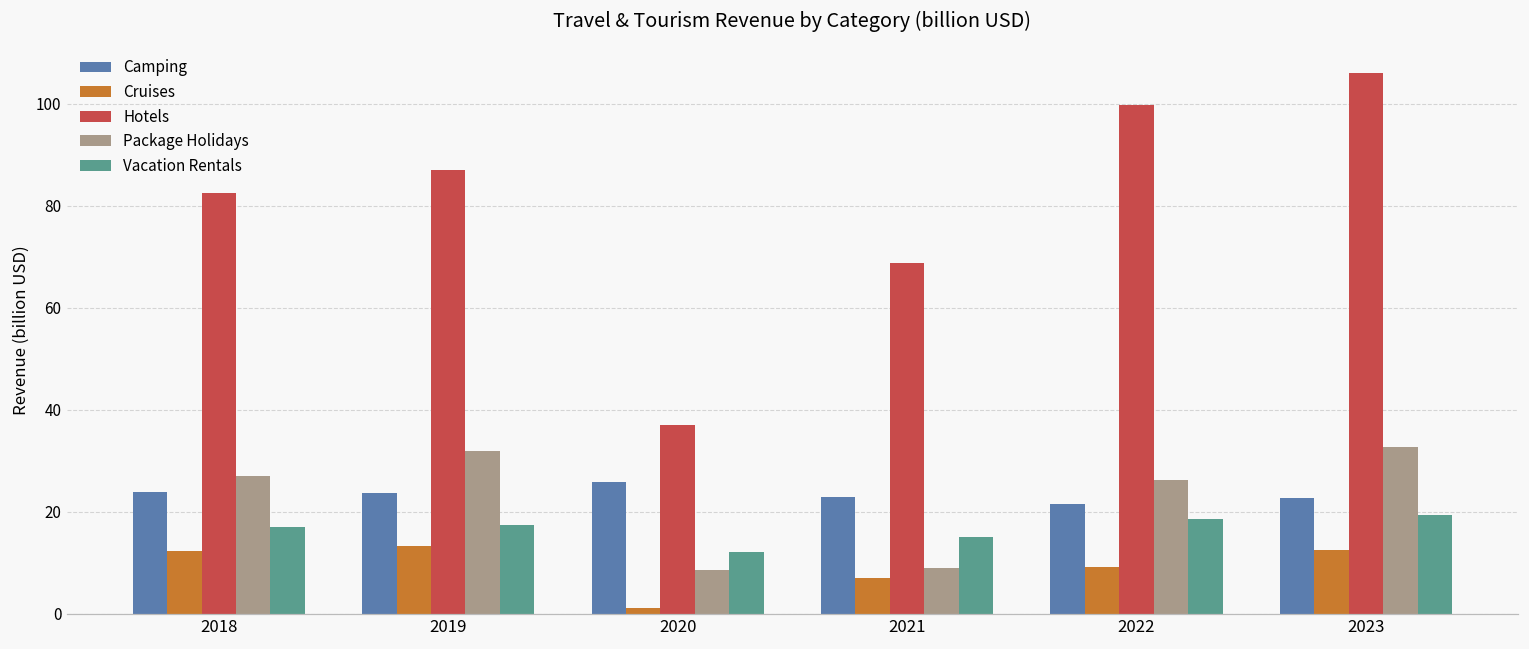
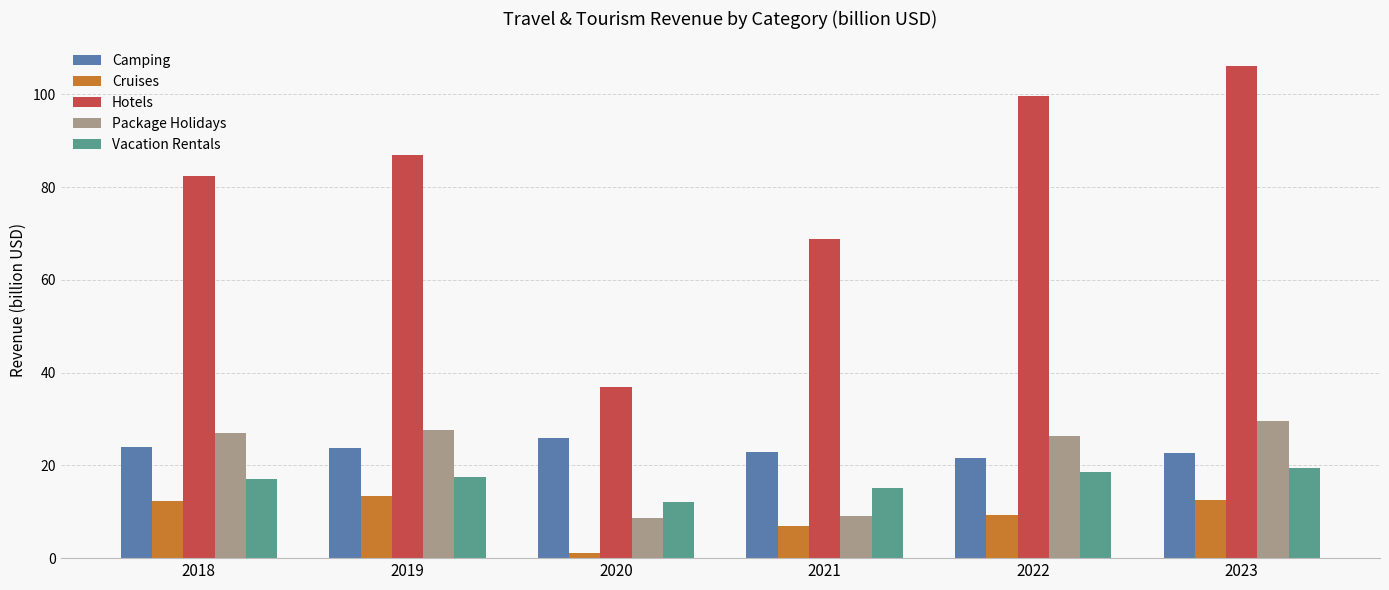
  {
    "Package Holidays": {
      "2018": 27,
-     "2019": 32,
+     "2019": 28,
      "2020": 9,
      "2021": 9,
      "2022": 26,
-     "2023": 33
+     "2023": 30
    }
  }
